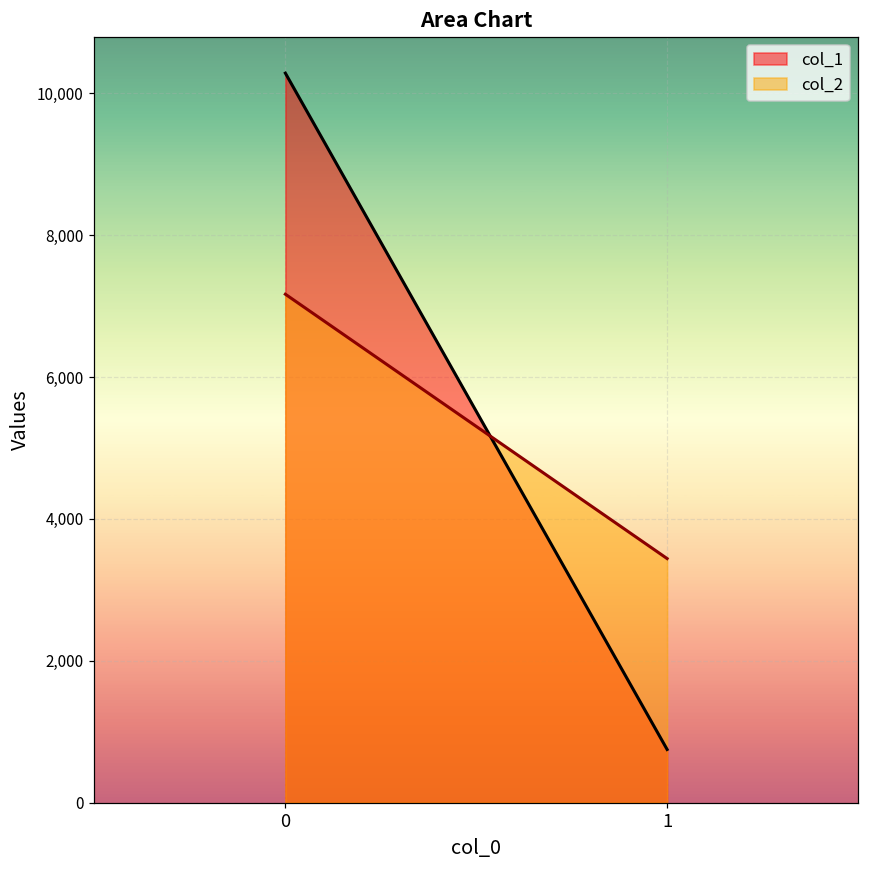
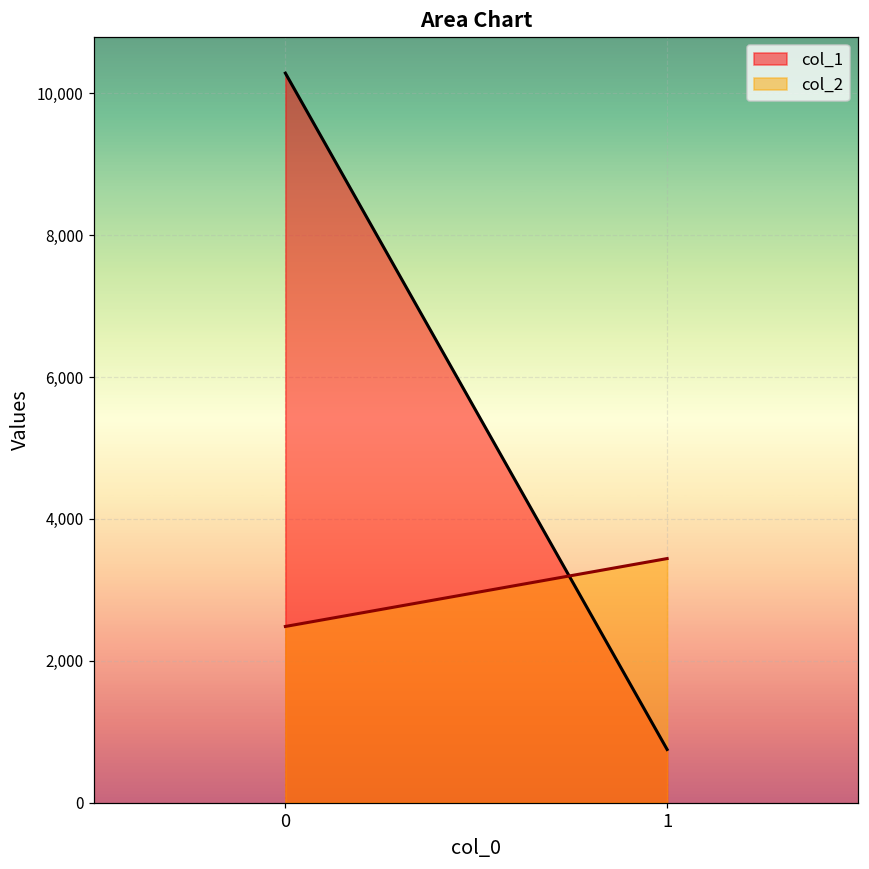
  {
    "col_1": {
      "0": "10,300",
      "1": "800"
    },
    "col_2": {
-     "0": "7,200",
+     "0": "2,500",
      "1": "3,400"
    }
  }
